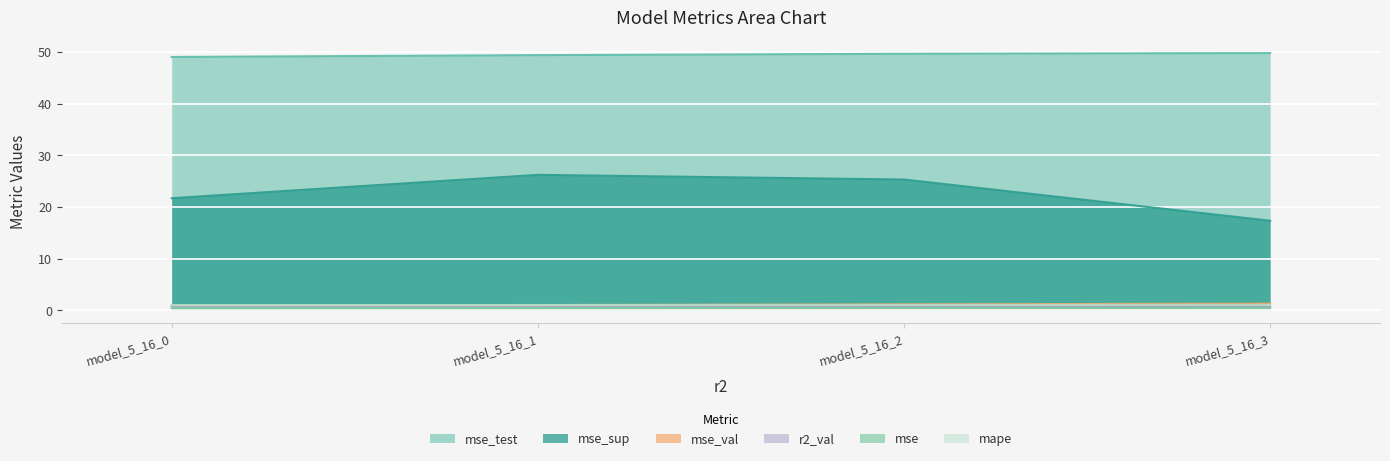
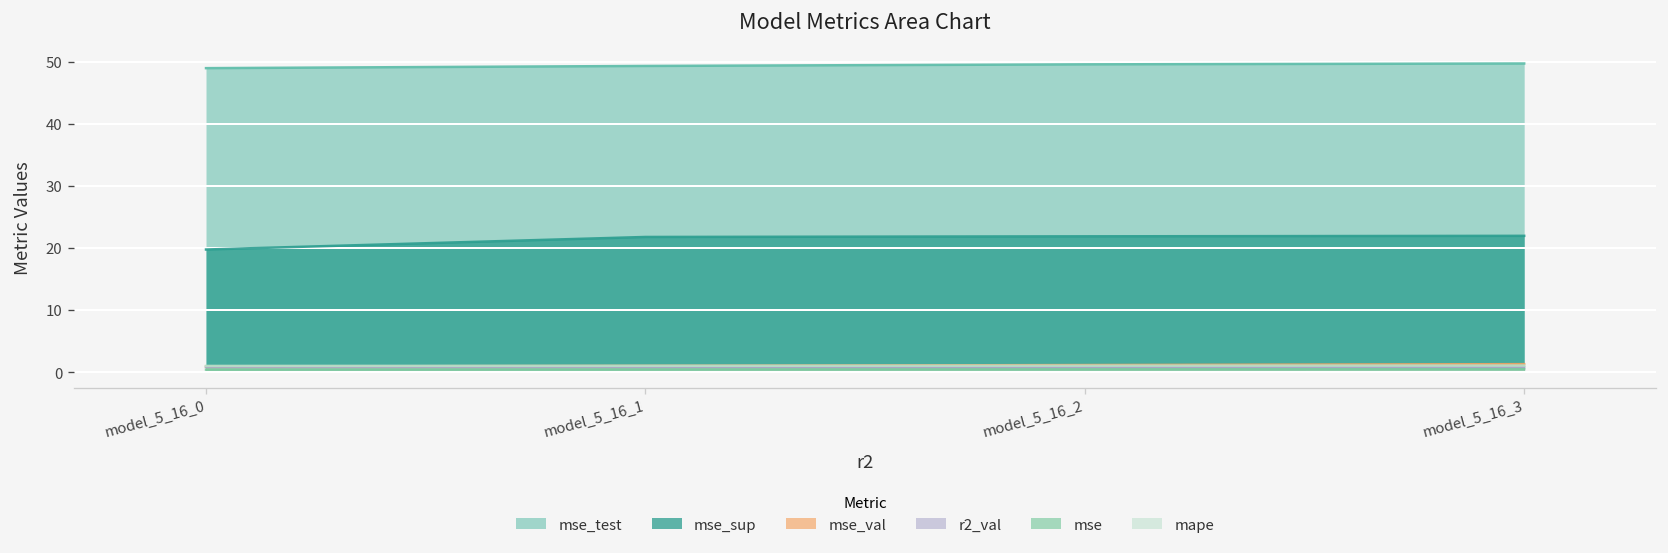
  {
    "mse_sup": {
-     "model_5_16_0": 22,
-     "model_5_16_1": 26,
-     "model_5_16_2": 25,
-     "model_5_16_3": 17
+     "model_5_16_0": 20,
+     "model_5_16_1": 22,
+     "model_5_16_2": 22,
+     "model_5_16_3": 22
    }
  }
